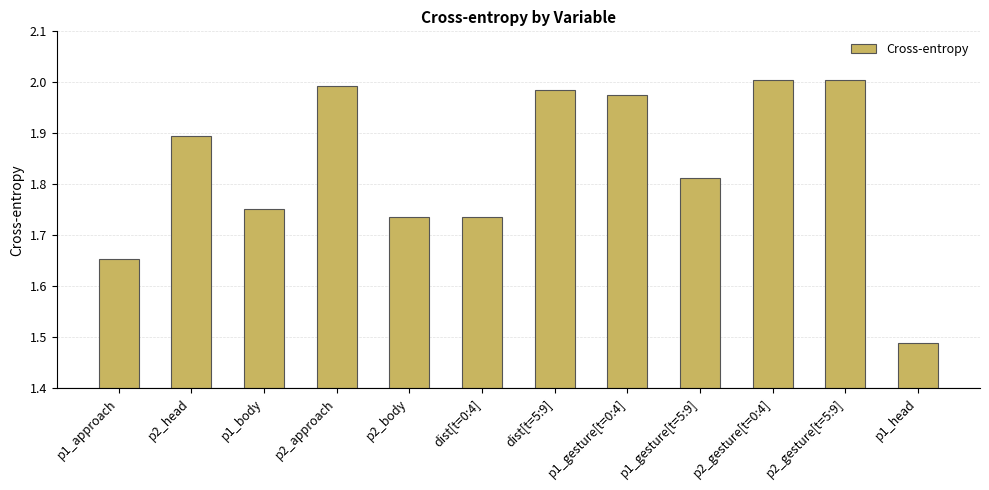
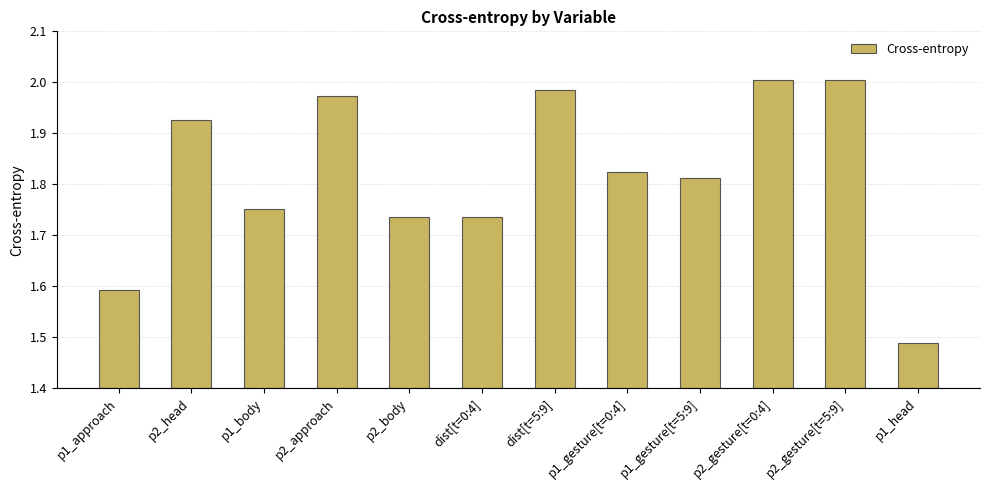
  {
-   "p1_approach": 1.65,
-   "p2_head": 1.90,
+   "p1_approach": 1.59,
+   "p2_head": 1.93,
    "p1_body": 1.75,
-   "p2_approach": 1.99,
+   "p2_approach": 1.97,
    "p2_body": 1.74,
    "dist[t=0:4]": 1.74,
    "dist[t=5:9]": 1.99,
-   "p1_gesture[t=0:4]": 1.98,
+   "p1_gesture[t=0:4]": 1.82,
    "p1_gesture[t=5:9]": 1.81,
    "p2_gesture[t=0:4]": 2.00,
    "p2_gesture[t=5:9]": 2.00,
    "p1_head": 1.49
  }
